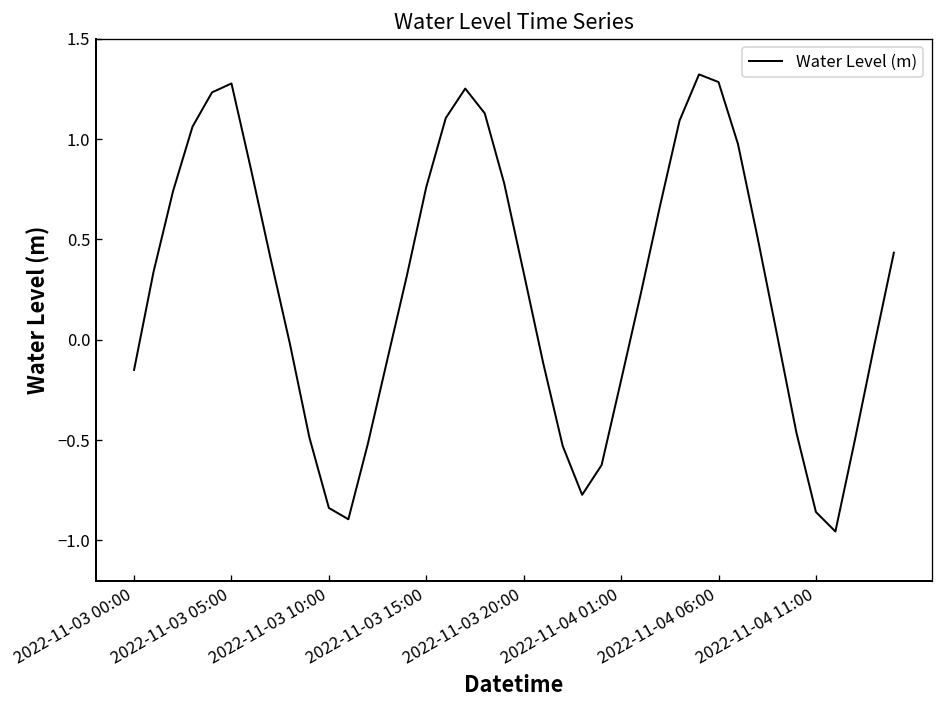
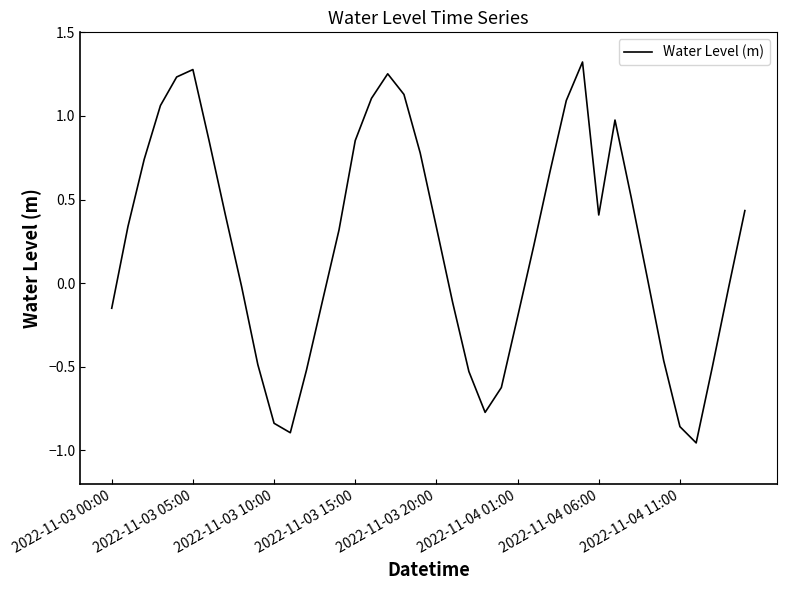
  {
    "2022-11-03 00:00": -0.15,
    "2022-11-03 05:00": 1.28,
    "2022-11-03 10:00": -0.84,
-   "2022-11-03 15:00": 0.76,
+   "2022-11-03 15:00": 0.85,
    "2022-11-03 20:00": 0.33,
    "2022-11-04 01:00": -0.20,
-   "2022-11-04 06:00": 1.28,
+   "2022-11-04 06:00": 0.41,
    "2022-11-04 11:00": -0.86
  }
